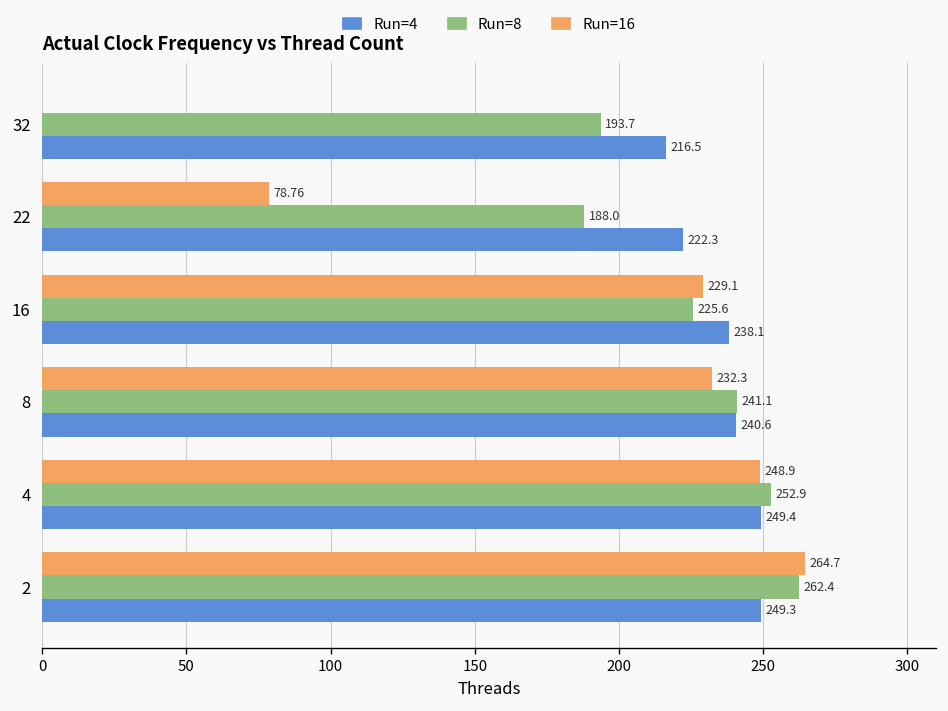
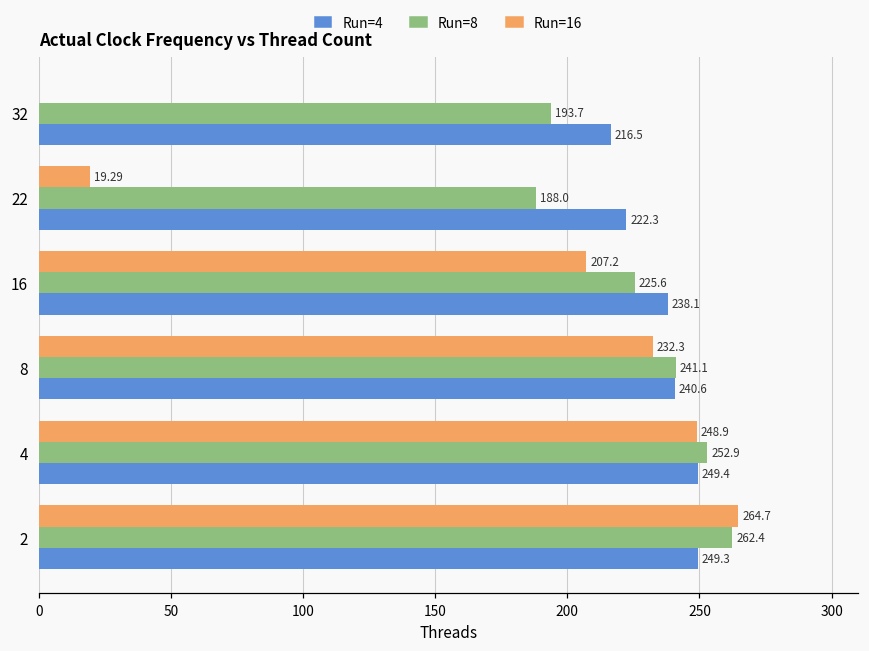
  {
    "Run=4": {
      "32": 216.5,
      "22": 222.3,
      "16": 238.1,
      "8": 240.6,
      "4": 249.4,
      "2": 249.3
    },
    "Run=8": {
      "32": 193.7,
      "22": 188.0,
      "16": 225.6,
      "8": 241.1,
      "4": 252.9,
      "2": 262.4
    },
    "Run=16": {
-     "22": 78.76,
-     "16": 229.1,
+     "22": 19.29,
+     "16": 207.2,
      "8": 232.3,
      "4": 248.9,
      "2": 264.7
    }
  }
